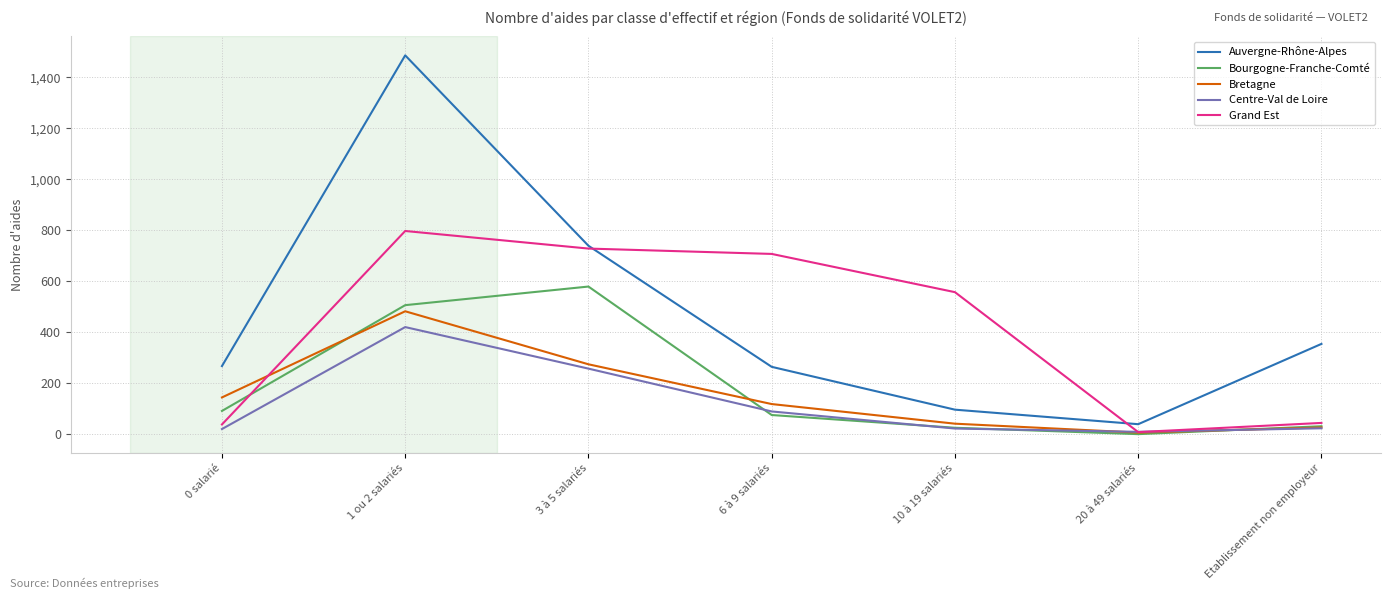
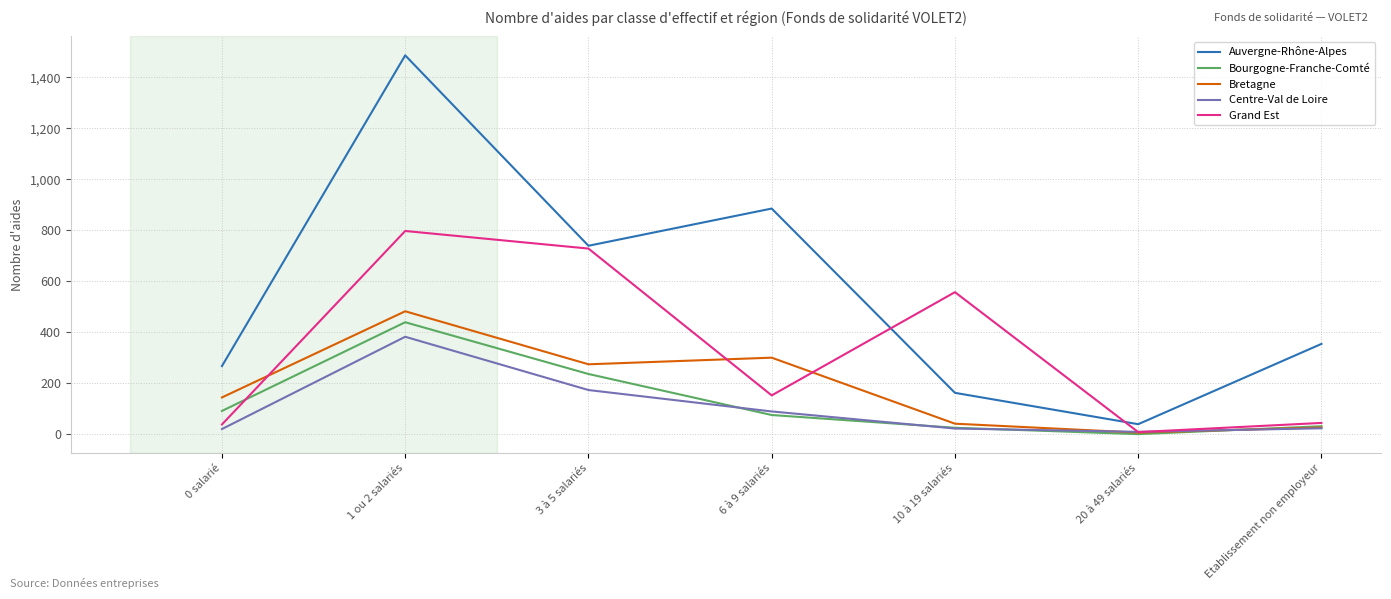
  {
    "Auvergne-Rhône-Alpes": {
      "0 salarié": "270",
      "1 ou 2 salariés": "1,490",
      "3 à 5 salariés": "740",
-     "6 à 9 salariés": "260",
-     "10 à 19 salariés": "100",
+     "6 à 9 salariés": "890",
+     "10 à 19 salariés": "160",
      "20 à 49 salariés": "40",
      "Etablissement non employeur": "350"
    },
    "Bourgogne-Franche-Comté": {
      "0 salarié": "90",
-     "1 ou 2 salariés": "510",
-     "3 à 5 salariés": "580",
+     "1 ou 2 salariés": "440",
+     "3 à 5 salariés": "240",
      "6 à 9 salariés": "80"
    },
    "Bretagne": {
      "0 salarié": "140",
      "1 ou 2 salariés": "480",
      "3 à 5 salariés": "270",
-     "6 à 9 salariés": "120",
+     "6 à 9 salariés": "300",
      "10 à 19 salariés": "40"
    },
    "Centre-Val de Loire": {
      "0 salarié": "20",
-     "1 ou 2 salariés": "420",
-     "3 à 5 salariés": "260",
+     "1 ou 2 salariés": "380",
+     "3 à 5 salariés": "170",
      "6 à 9 salariés": "90"
    },
    "Grand Est": {
      "0 salarié": "40",
      "1 ou 2 salariés": "800",
      "3 à 5 salariés": "730",
-     "6 à 9 salariés": "710",
+     "6 à 9 salariés": "150",
      "10 à 19 salariés": "560",
      "Etablissement non employeur": "40"
    }
  }
